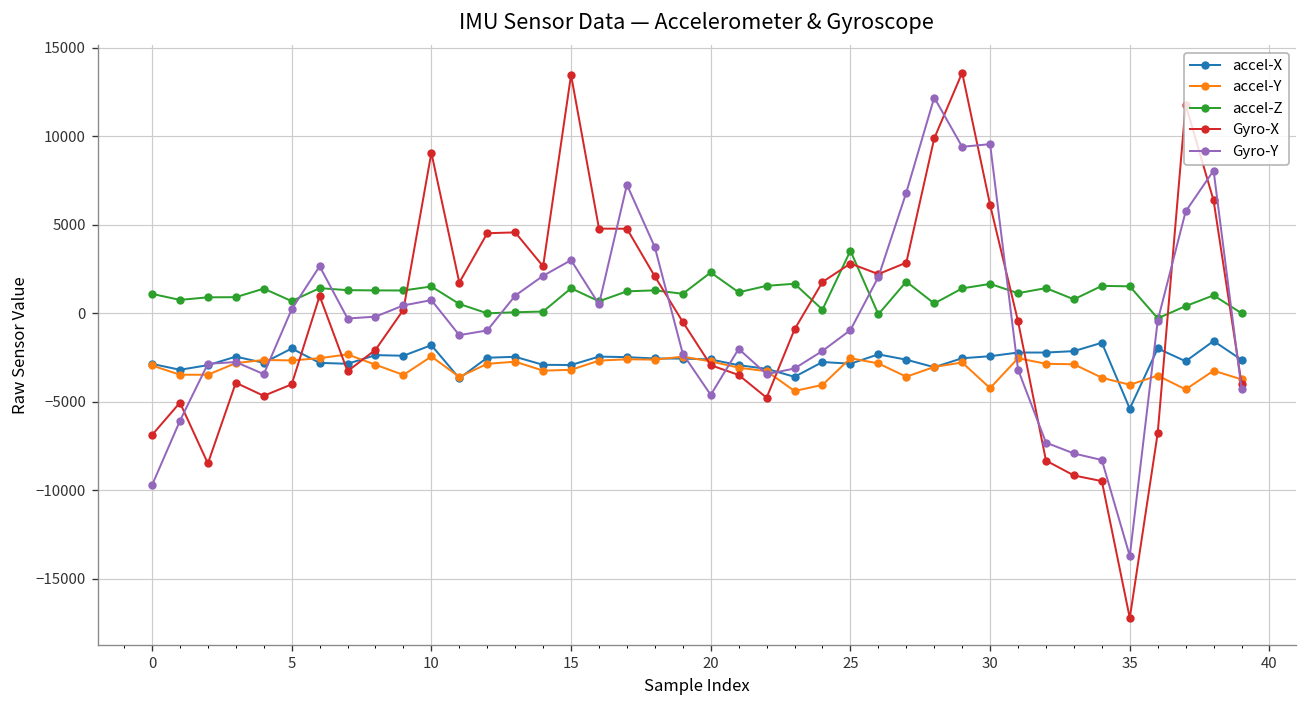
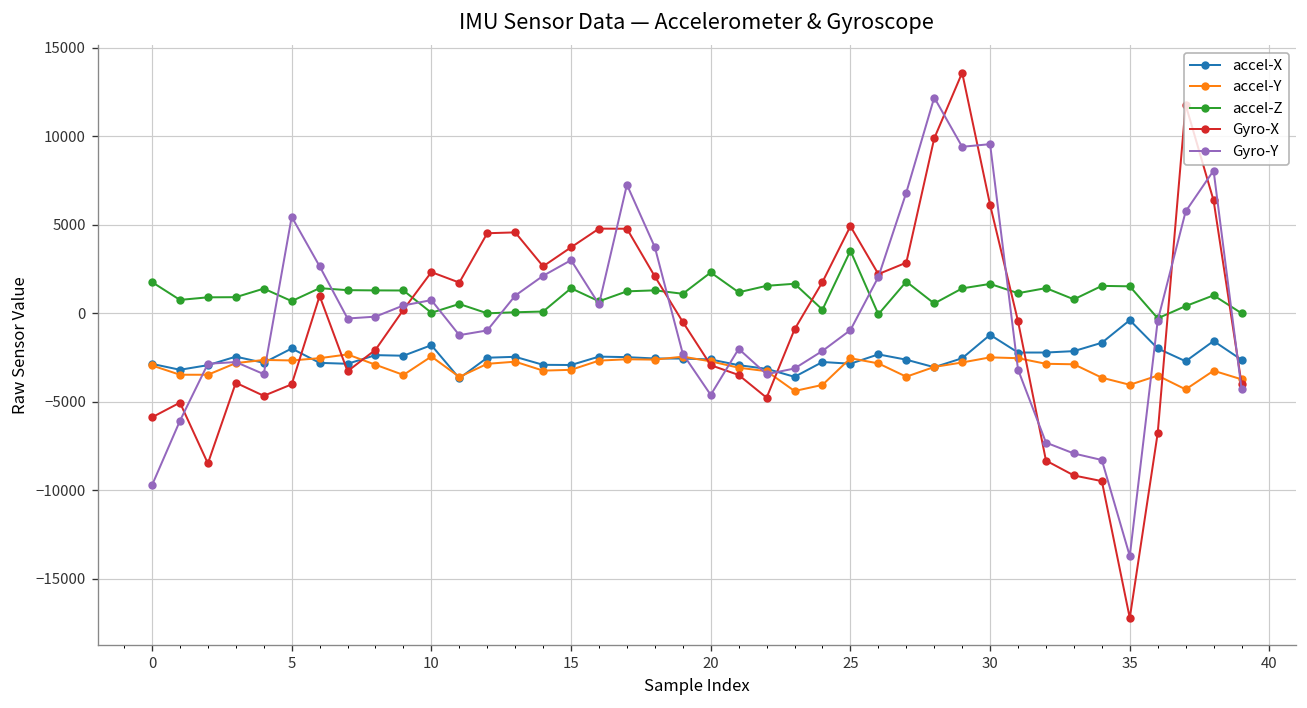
  {
    "accel-X": {
      "5": -2000,
      "10": -1800,
      "15": -2900,
      "25": -2800,
-     "30": -2400,
-     "35": -5400
+     "30": -1200,
+     "35": -400
    },
    "accel-Y": {
      "5": -2700,
      "10": -2400,
      "15": -3200,
      "25": -2500,
-     "30": -4200,
+     "30": -2500,
      "35": -4000
    },
    "accel-Z": {
-     "0": 1100,
+     "0": 1800,
      "5": 700,
-     "10": 1500,
+     "10": 0,
      "15": 1400,
      "20": 2300,
      "25": 3500,
      "30": 1700,
      "35": 1500
    },
    "Gyro-X": {
-     "0": -6900,
+     "0": -5900,
      "5": -4000,
-     "10": 9100,
-     "15": 13500,
+     "10": 2300,
+     "15": 3700,
      "20": -2900,
-     "25": 2800,
+     "25": 4900,
      "30": 6100,
      "35": -17200
    },
    "Gyro-Y": {
      "0": -9700,
-     "5": 200,
+     "5": 5500,
      "10": 700,
      "15": 3000,
      "20": -4600,
      "25": -900,
      "30": 9600,
      "35": -13700
    }
  }
